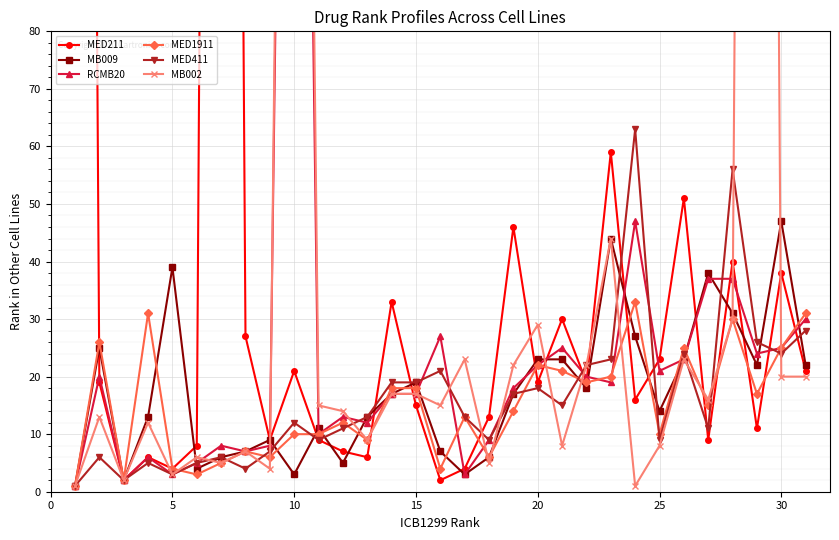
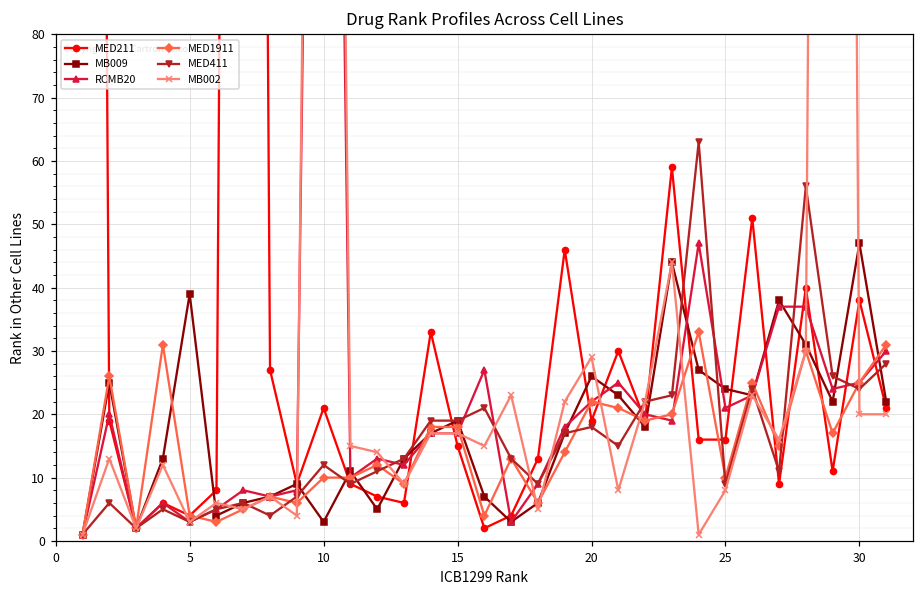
  {
    "MED211": {
      "10": 21,
      "15": 15,
      "20": 19,
-     "25": 23,
+     "25": 16,
      "30": 38
    },
    "MB009": {
      "5": 39,
      "10": 3,
-     "20": 23,
-     "25": 14,
+     "20": 26,
+     "25": 24,
      "30": 47
    }
  }
